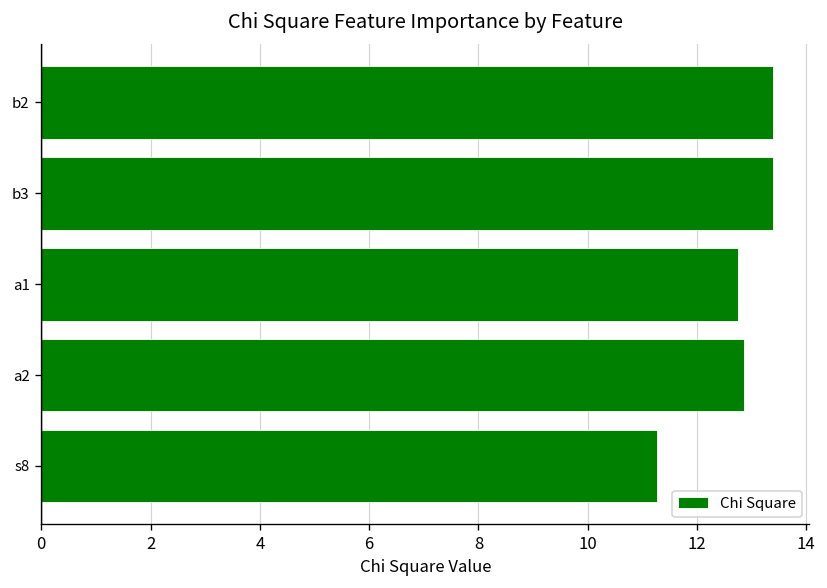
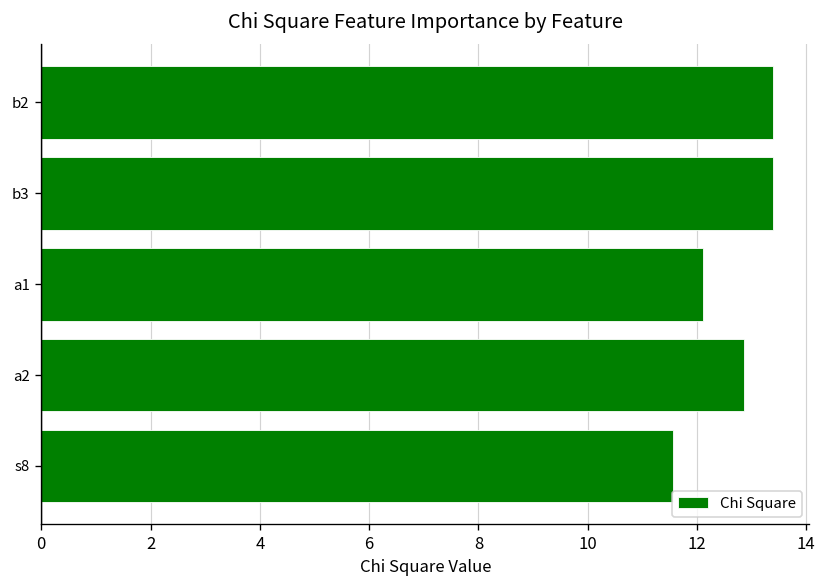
  {
    "b2": 13.4,
    "b3": 13.4,
-   "a1": 12.7,
+   "a1": 12.1,
    "a2": 12.9,
-   "s8": 11.3
+   "s8": 11.6
  }
